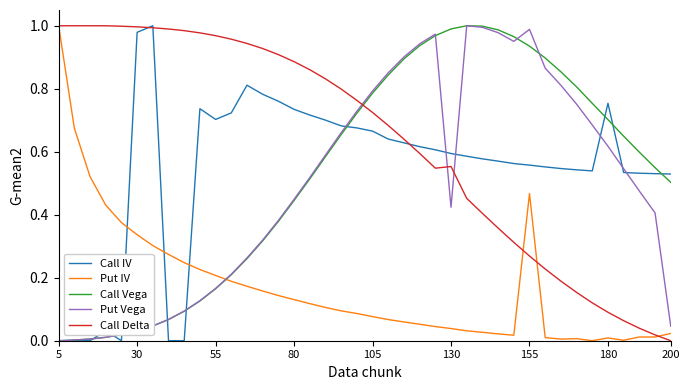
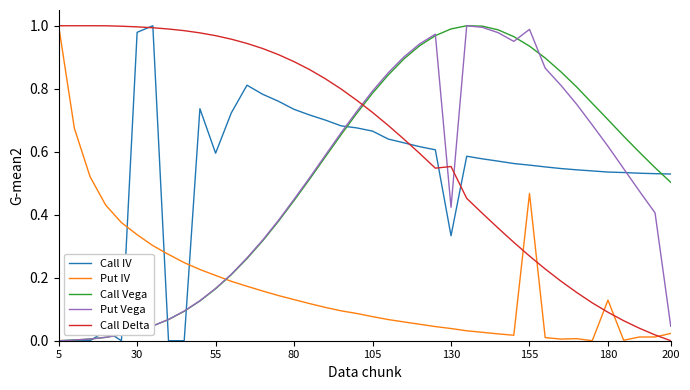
  {
    "Call IV": {
      "30": 0.98,
-     "55": 0.70,
+     "55": 0.60,
      "80": 0.73,
      "105": 0.67,
-     "130": 0.59,
+     "130": 0.33,
      "155": 0.56,
-     "180": 0.75,
+     "180": 0.54,
      "200": 0.53
    },
    "Put IV": {
      "30": 0.34,
      "55": 0.21,
      "80": 0.13,
      "105": 0.08,
      "130": 0.04,
      "155": 0.47,
-     "180": 0.01,
+     "180": 0.13,
      "200": 0.02
    },
    "Call Vega": {
      "130": 0.99,
      "155": 0.94,
      "180": 0.70,
      "200": 0.50
    },
    "Put Vega": {
      "130": 0.42,
      "155": 0.99,
      "180": 0.62,
      "200": 0.05
    },
    "Call Delta": {
      "30": 1.00,
      "55": 0.97,
      "80": 0.89,
      "105": 0.72,
      "130": 0.55,
      "155": 0.27,
      "180": 0.09,
      "200": 0.00
    }
  }
